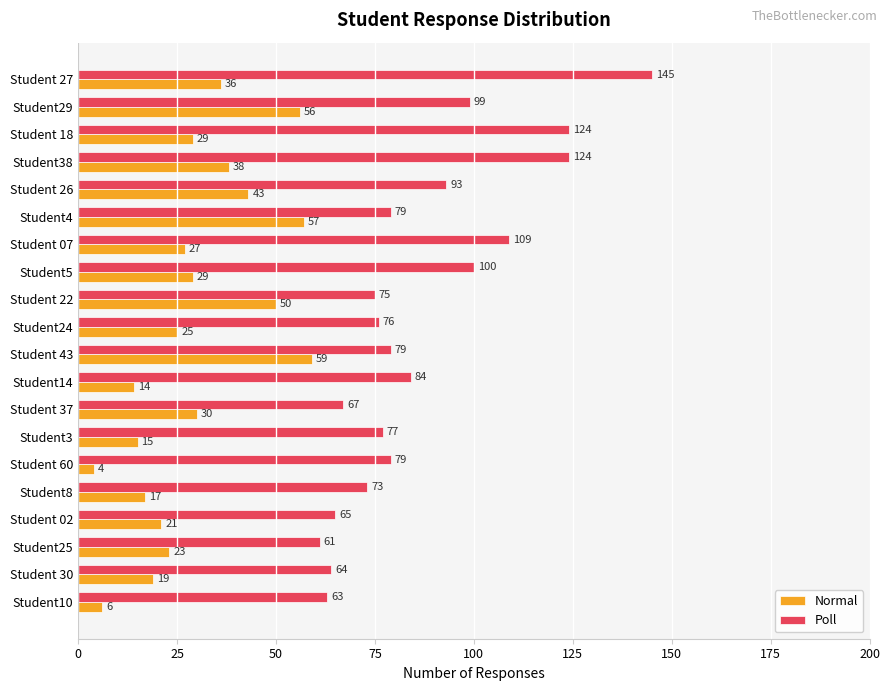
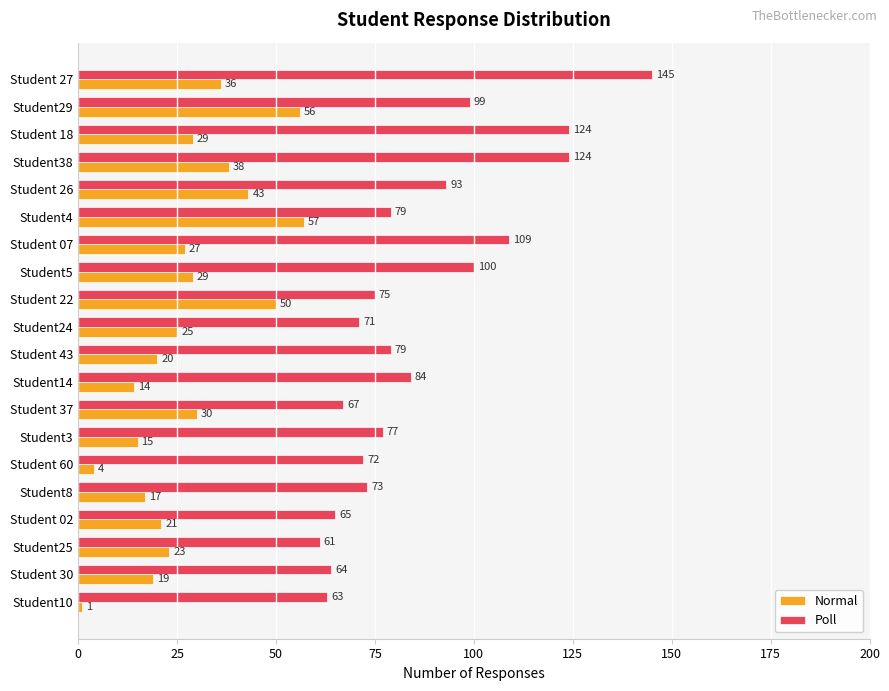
  {
    "Normal": {
      "Student 27": 36,
      "Student29": 56,
      "Student 18": 29,
      "Student38": 38,
      "Student 26": 43,
      "Student4": 57,
      "Student 07": 27,
      "Student5": 29,
      "Student 22": 50,
      "Student24": 25,
-     "Student 43": 59,
+     "Student 43": 20,
      "Student14": 14,
      "Student 37": 30,
      "Student3": 15,
      "Student 60": 4,
      "Student8": 17,
      "Student 02": 21,
      "Student25": 23,
      "Student 30": 19,
-     "Student10": 6
+     "Student10": 1
    },
    "Poll": {
      "Student 27": 145,
      "Student29": 99,
      "Student 18": 124,
      "Student38": 124,
      "Student 26": 93,
      "Student4": 79,
      "Student 07": 109,
      "Student5": 100,
      "Student 22": 75,
-     "Student24": 76,
+     "Student24": 71,
      "Student 43": 79,
      "Student14": 84,
      "Student 37": 67,
      "Student3": 77,
-     "Student 60": 79,
+     "Student 60": 72,
      "Student8": 73,
      "Student 02": 65,
      "Student25": 61,
      "Student 30": 64,
      "Student10": 63
    }
  }
